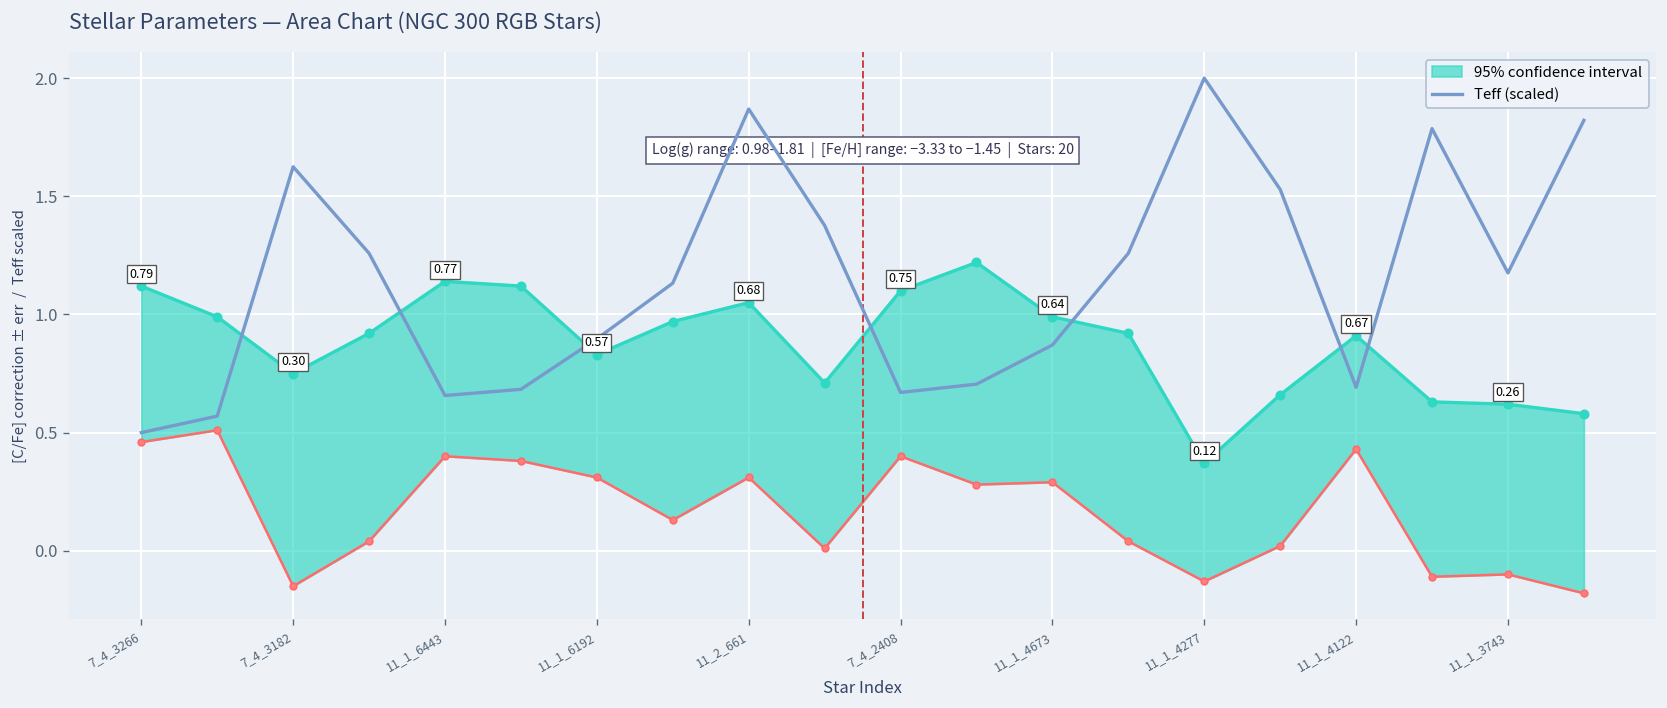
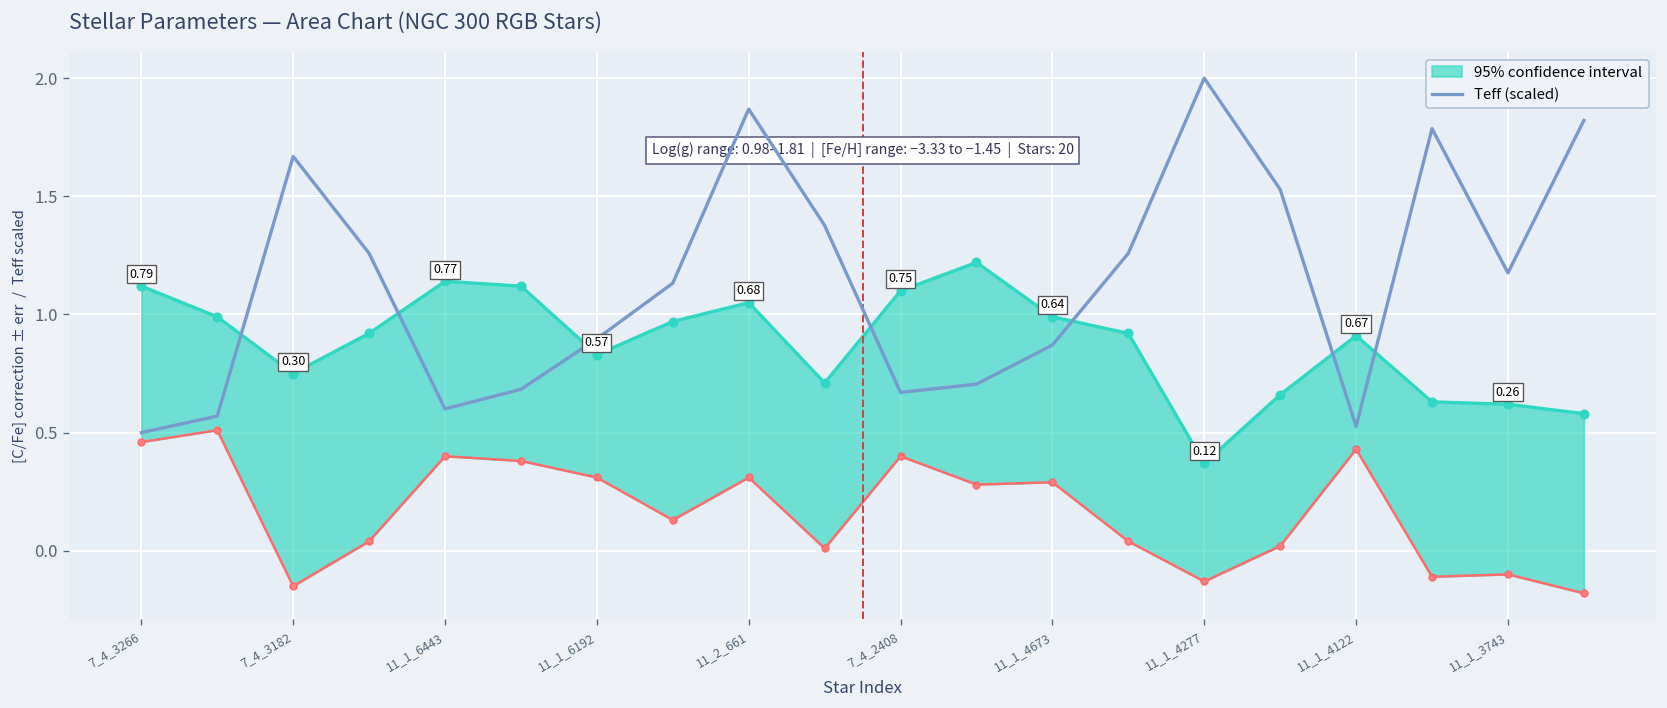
  {
    "95% confidence interval": {
      "11_1_6192": 0.83
    },
    "Teff (scaled)": {
      "7_4_3266": 0.50,
-     "7_4_3182": 1.63,
-     "11_1_6443": 0.66,
+     "7_4_3182": 1.67,
+     "11_1_6443": 0.60,
      "11_2_661": 1.87,
      "7_4_2408": 0.67,
      "11_1_4673": 0.87,
      "11_1_4277": 2.00,
-     "11_1_4122": 0.69,
+     "11_1_4122": 0.53,
      "11_1_3743": 1.18
    }
  }
